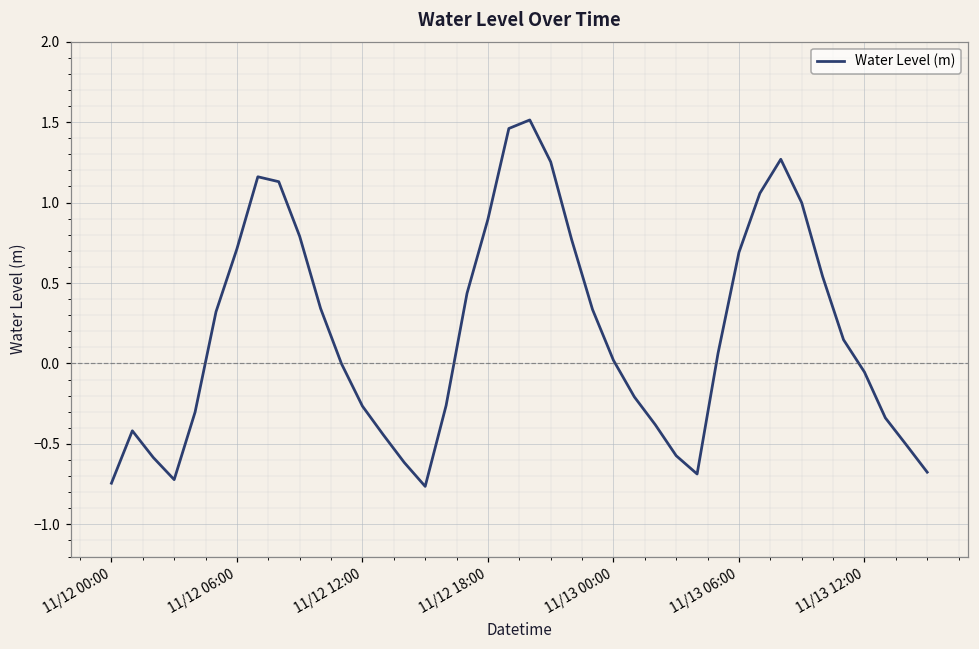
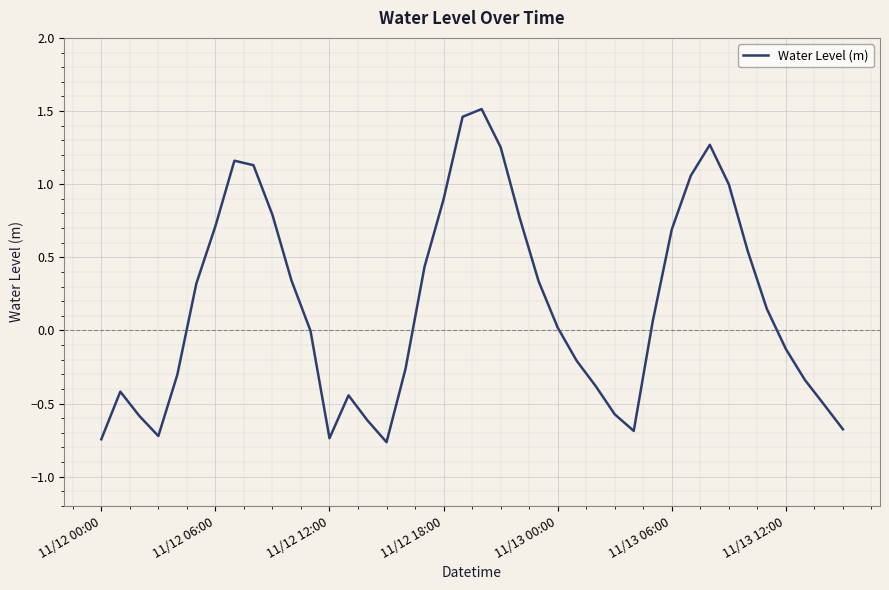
  {
    "11/12 00:00": -0.74,
    "11/12 06:00": 0.71,
-   "11/12 12:00": -0.27,
+   "11/12 12:00": -0.74,
    "11/12 18:00": 0.90,
    "11/13 00:00": 0.02,
    "11/13 06:00": 0.69,
-   "11/13 12:00": -0.05
+   "11/13 12:00": -0.13
  }
